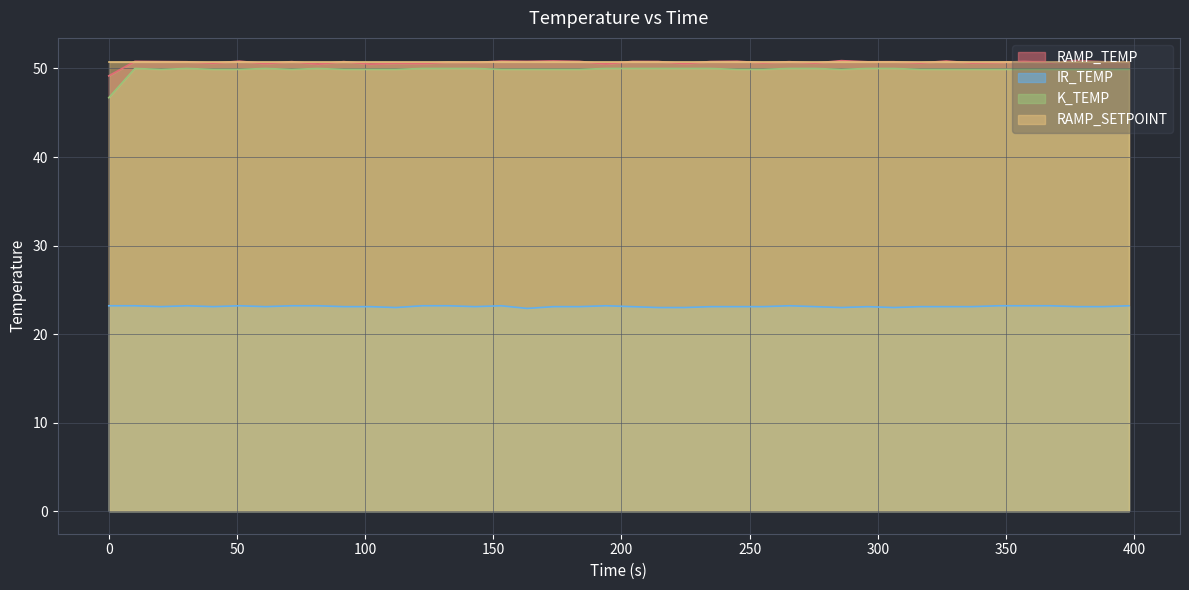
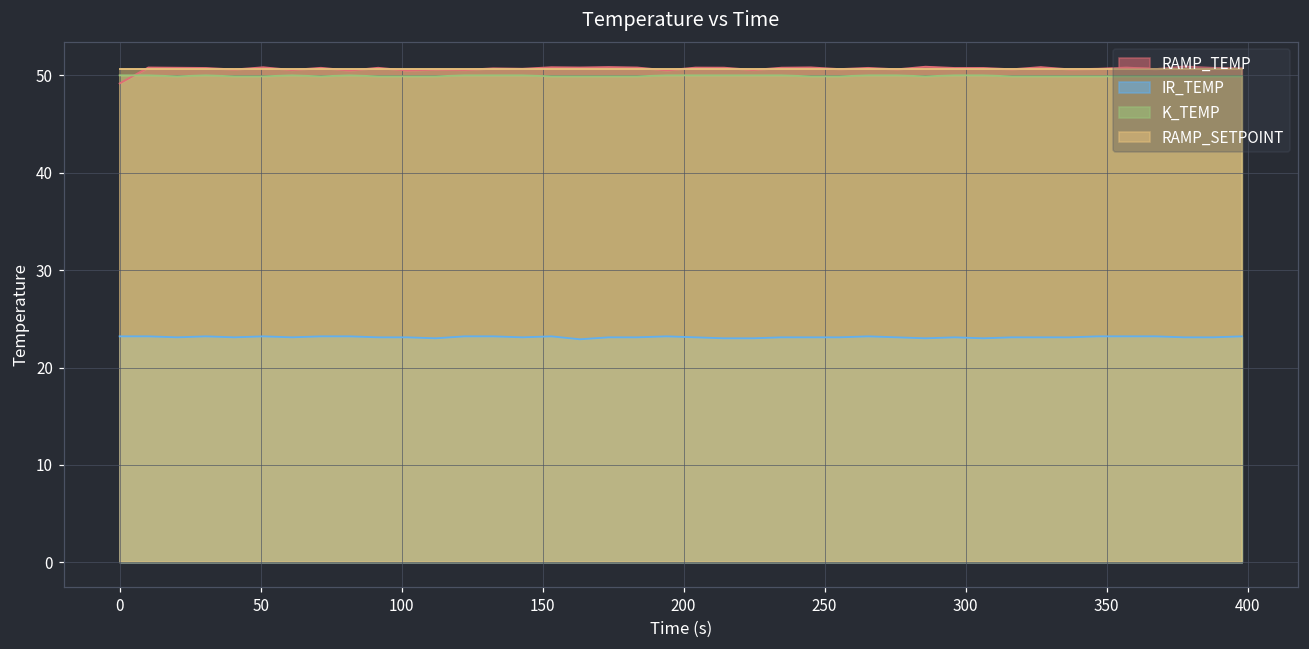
  {
    "RAMP_TEMP": {
      "0": 49
    },
    "IR_TEMP": {
      "0": 23
    },
    "K_TEMP": {
-     "0": 47
+     "0": 50
    },
    "RAMP_SETPOINT": {
      "0": 51
    }
  }
